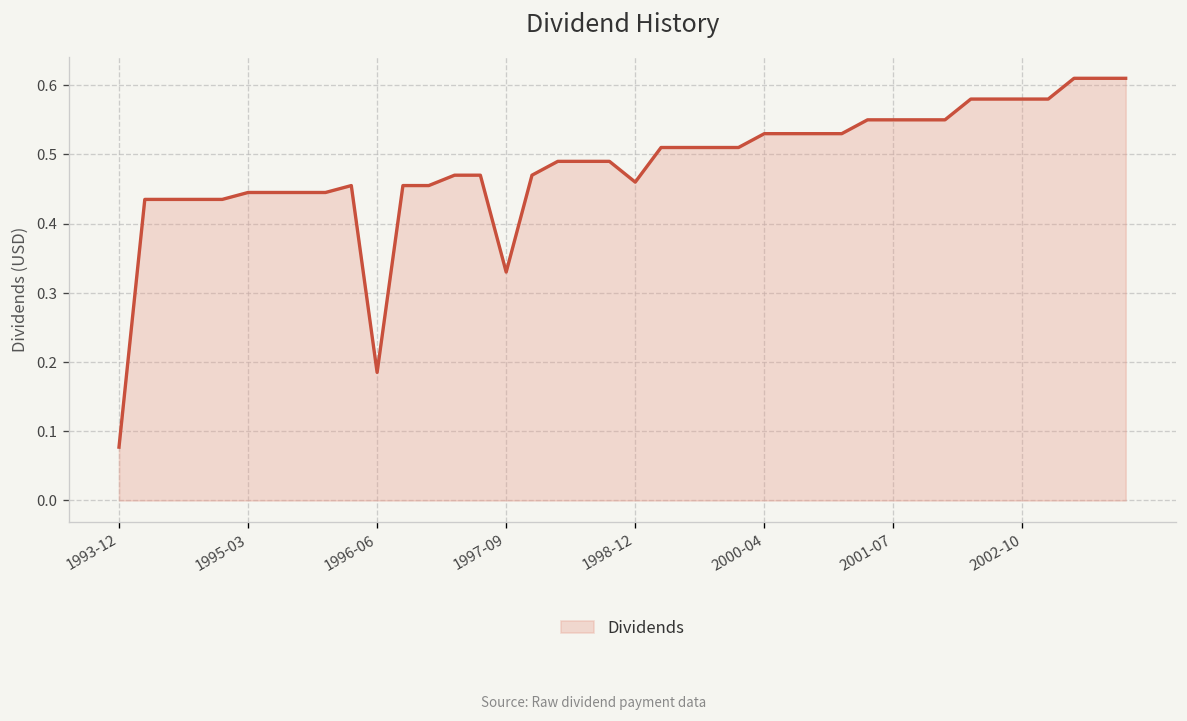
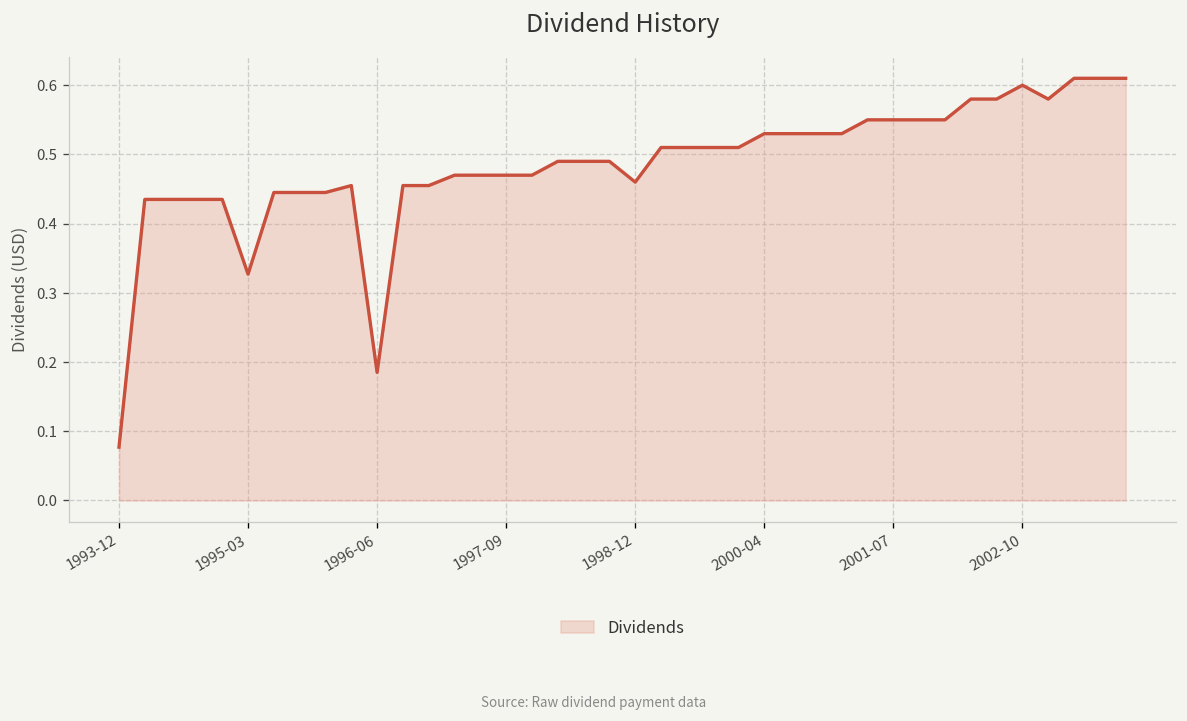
  {
    "1993-12": 0.08,
-   "1995-03": 0.45,
+   "1995-03": 0.33,
    "1996-06": 0.19,
-   "1997-09": 0.33,
+   "1997-09": 0.47,
    "1998-12": 0.46,
    "2000-04": 0.53,
    "2001-07": 0.55,
-   "2002-10": 0.58
+   "2002-10": 0.60
  }
